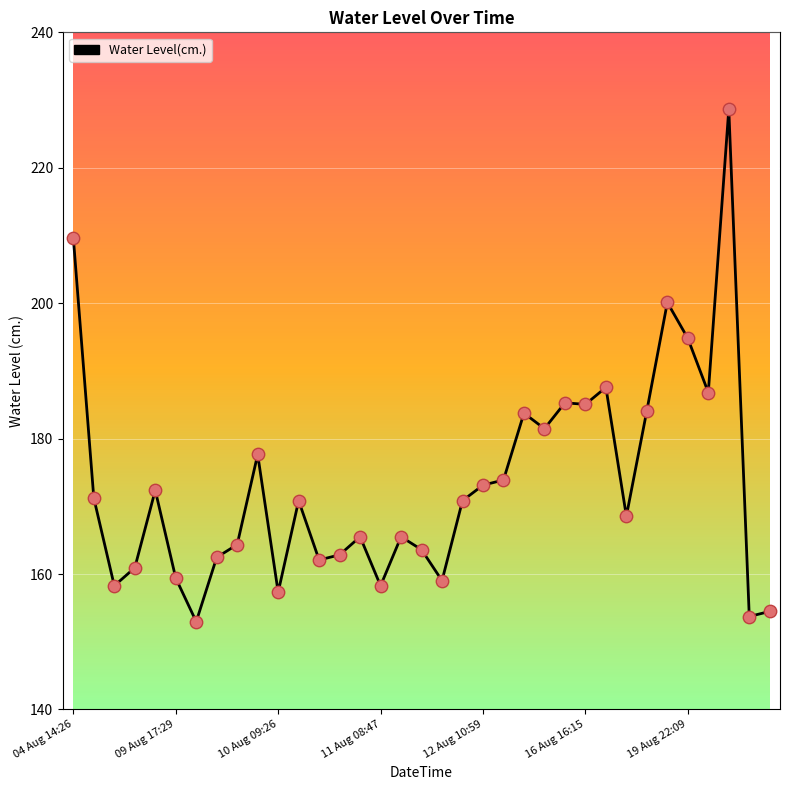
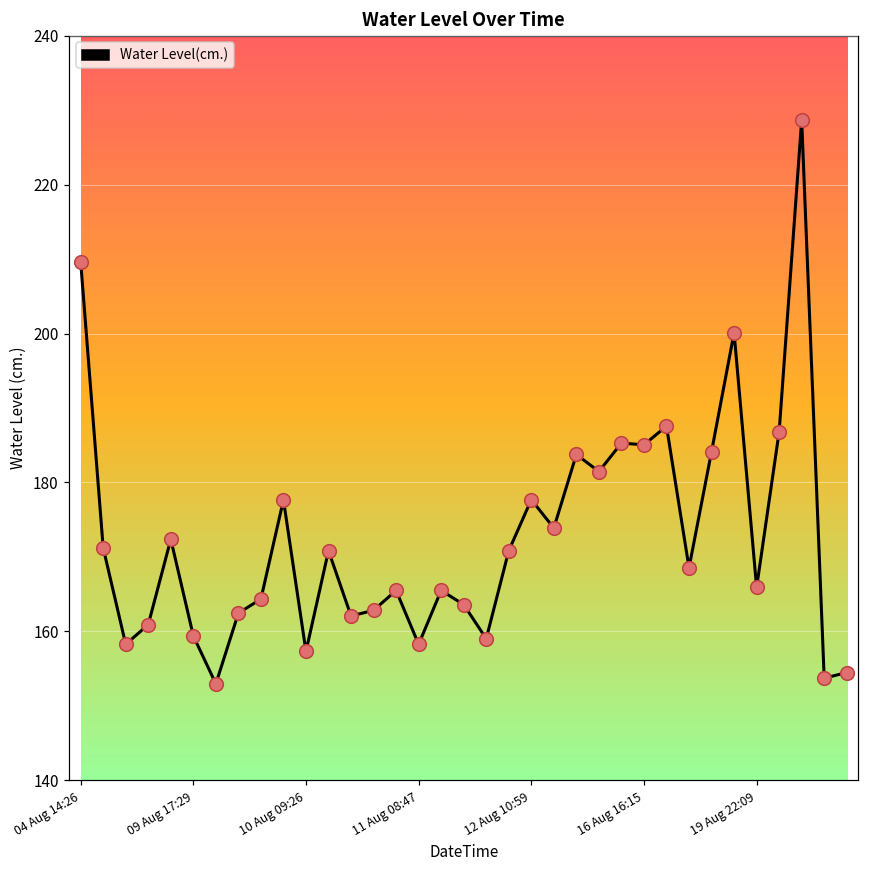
  {
    "04 Aug 14:26": 210,
    "09 Aug 17:29": 159,
    "10 Aug 09:26": 157,
    "11 Aug 08:47": 158,
-   "12 Aug 10:59": 173,
+   "12 Aug 10:59": 178,
    "16 Aug 16:15": 185,
-   "19 Aug 22:09": 195
+   "19 Aug 22:09": 166
  }
